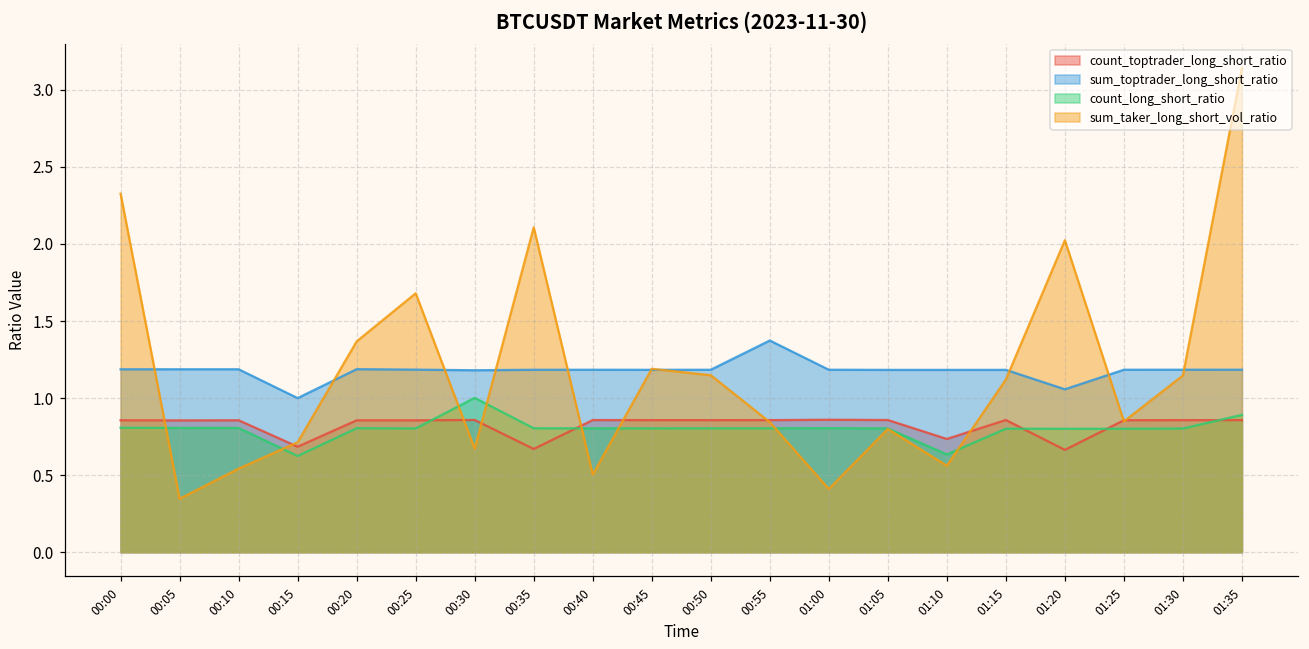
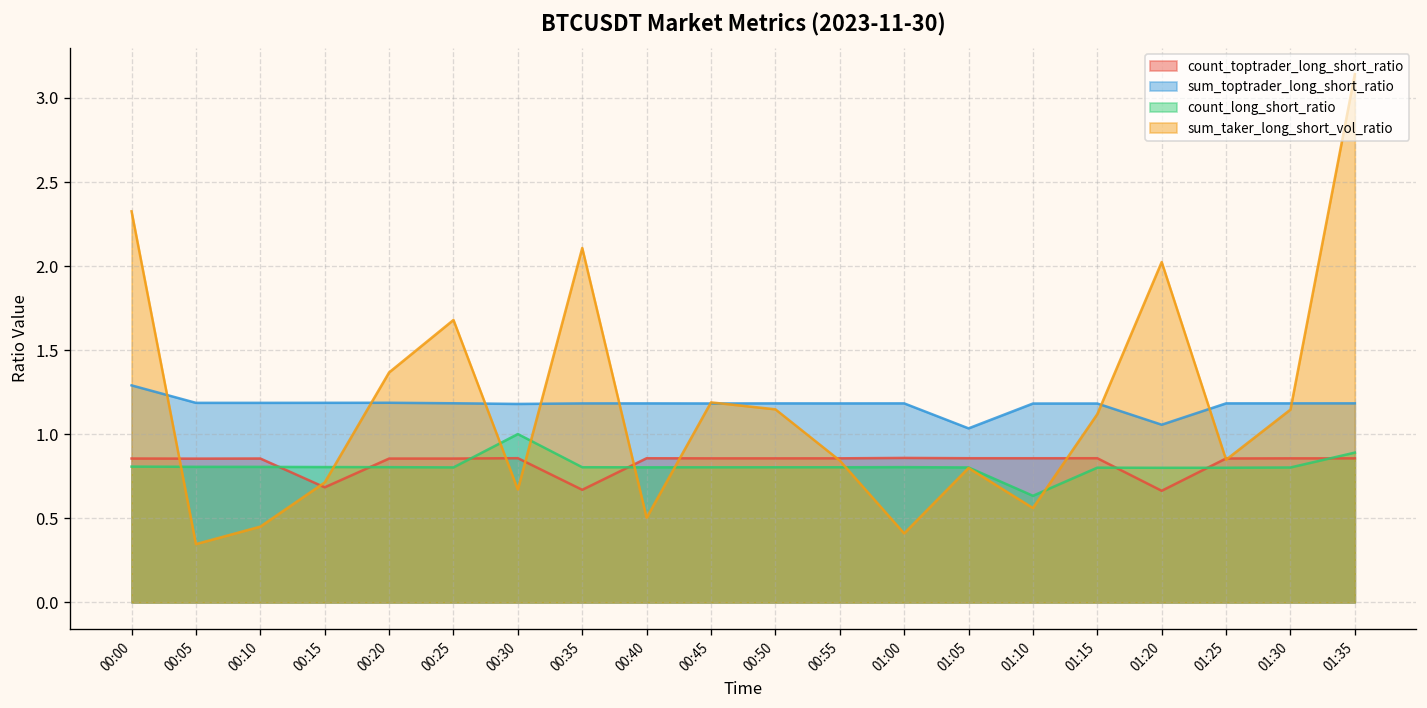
  {
    "count_toptrader_long_short_ratio": {
      "00:00": 0.86,
      "00:05": 0.86,
      "00:10": 0.86,
      "00:15": 0.68,
      "00:20": 0.86,
      "00:25": 0.86,
      "00:30": 0.86,
      "00:35": 0.67,
      "00:40": 0.86,
      "00:45": 0.86,
      "00:50": 0.86,
      "01:00": 0.86,
      "01:05": 0.86,
-     "01:10": 0.73,
+     "01:10": 0.86,
      "01:15": 0.86,
      "01:20": 0.66,
      "01:30": 0.86,
      "01:35": 0.86
    },
    "sum_toptrader_long_short_ratio": {
-     "00:00": 1.19,
+     "00:00": 1.29,
      "00:05": 1.19,
      "00:10": 1.19,
-     "00:15": 1.00,
+     "00:15": 1.19,
      "00:20": 1.19,
      "00:25": 1.18,
      "00:30": 1.18,
      "00:35": 1.18,
      "00:40": 1.18,
      "00:50": 1.18,
-     "00:55": 1.37,
+     "00:55": 1.18,
      "01:00": 1.18,
-     "01:05": 1.18,
+     "01:05": 1.04,
      "01:10": 1.18,
      "01:15": 1.18,
      "01:20": 1.06,
      "01:25": 1.18,
      "01:30": 1.18,
      "01:35": 1.18
    },
    "count_long_short_ratio": {
      "00:00": 0.81,
      "00:05": 0.81,
      "00:10": 0.81,
-     "00:15": 0.62,
+     "00:15": 0.81,
      "00:20": 0.80,
      "00:25": 0.80,
      "00:30": 1.00,
      "00:35": 0.80,
      "00:40": 0.80,
      "00:45": 0.80,
      "00:50": 0.80,
      "00:55": 0.80,
      "01:00": 0.80,
      "01:10": 0.63,
      "01:15": 0.80,
      "01:20": 0.80,
      "01:25": 0.80,
      "01:30": 0.80,
      "01:35": 0.89
    },
    "sum_taker_long_short_vol_ratio": {
      "00:00": 2.33,
      "00:05": 0.35,
-     "00:10": 0.54,
+     "00:10": 0.45,
      "00:15": 0.71,
      "00:20": 1.37,
      "00:25": 1.68,
      "00:30": 0.67,
      "00:35": 2.11,
      "00:40": 0.50,
      "00:50": 1.15,
      "01:00": 0.41,
      "01:10": 0.56,
      "01:15": 1.12,
      "01:20": 2.02,
      "01:30": 1.15
    }
  }
